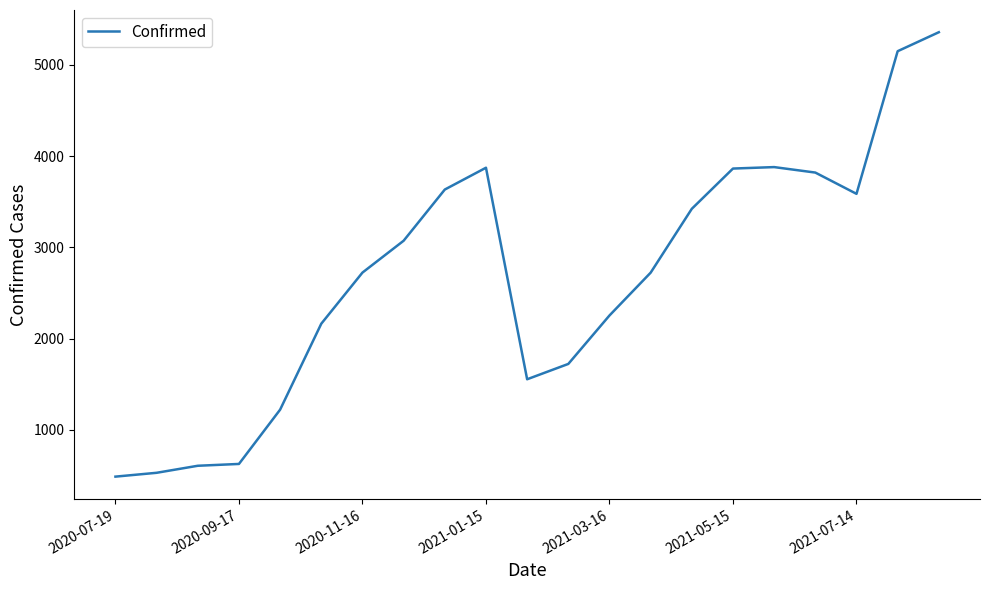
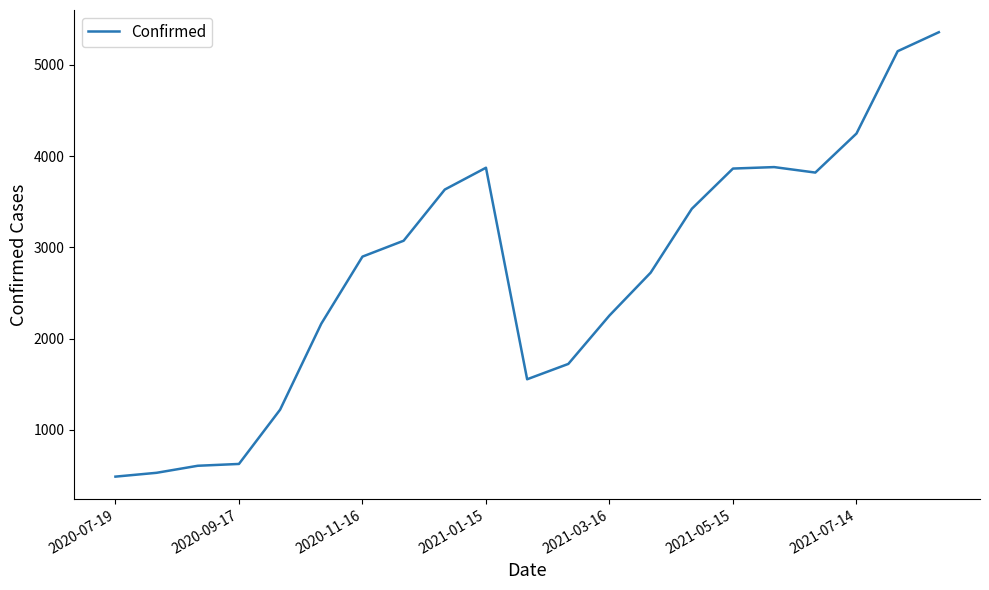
  {
    "2020-07-19": 500,
    "2020-09-17": 600,
-   "2020-11-16": 2700,
+   "2020-11-16": 2900,
    "2021-01-15": 3900,
    "2021-03-16": 2300,
    "2021-05-15": 3900,
-   "2021-07-14": 3600
+   "2021-07-14": 4200
  }
